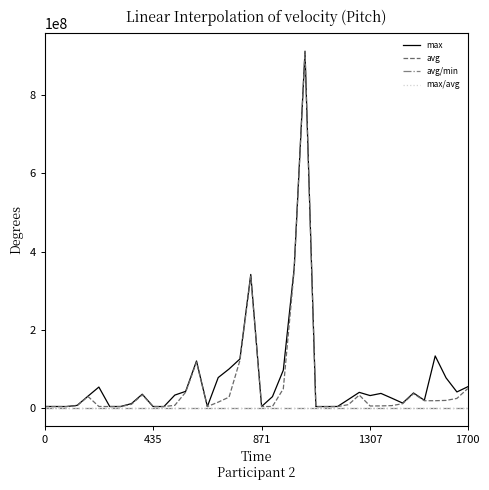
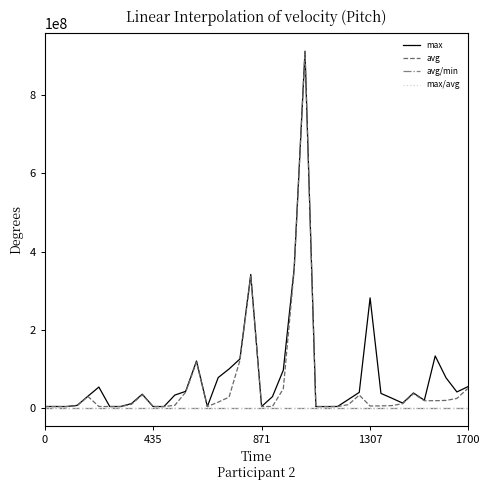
  {
    "max": {
-     "1307": 30000000
+     "1307": 280000000
    },
    "max/avg": {
      "1700": 0
    }
  }
